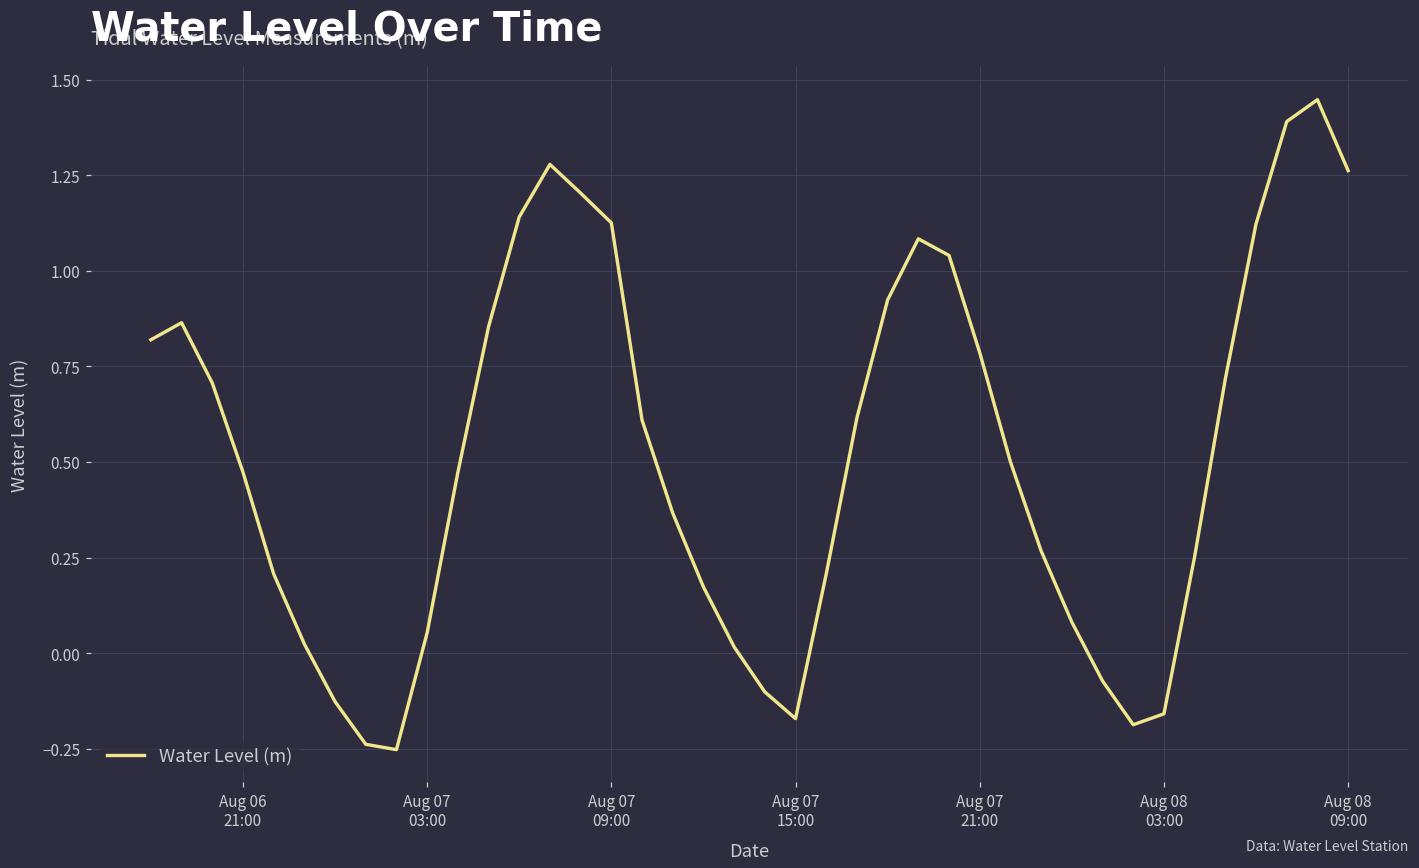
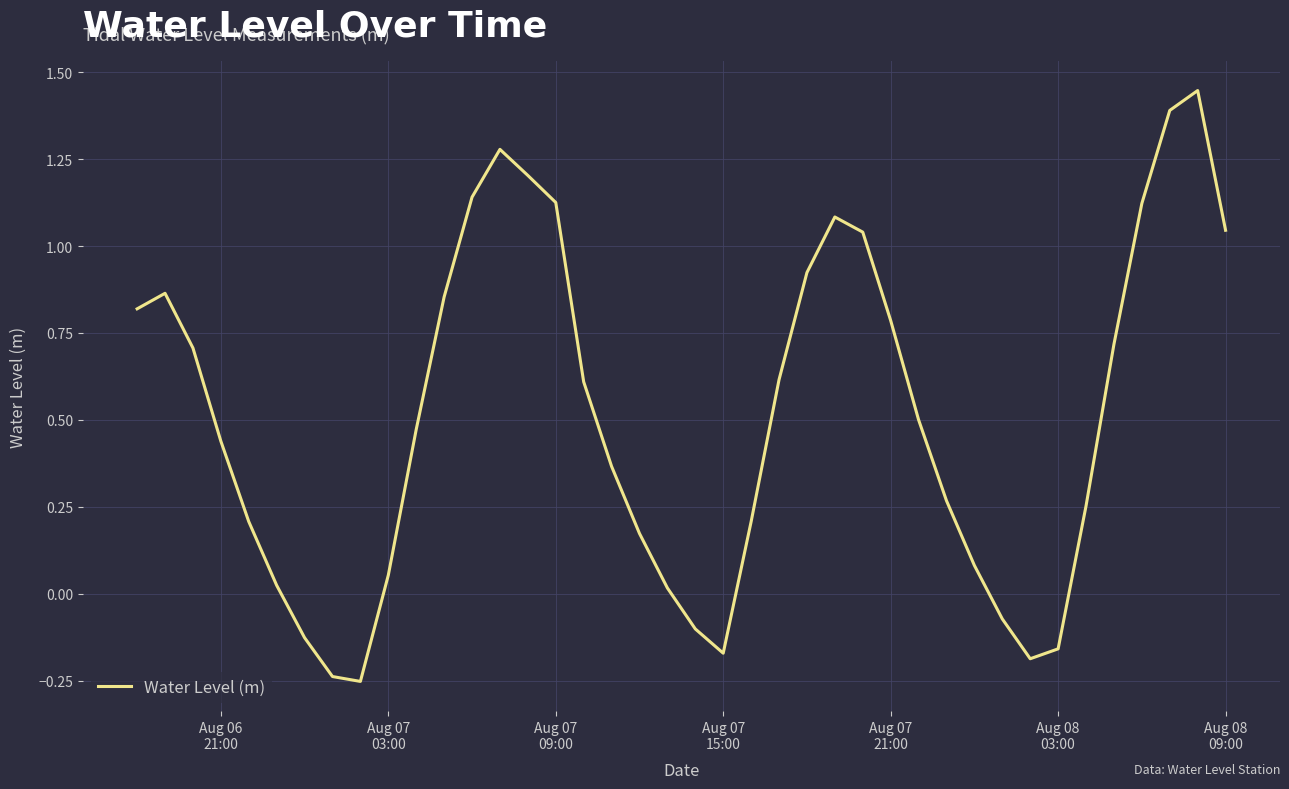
  {
-   "Aug 06 21:00": 0.47,
+   "Aug 06 21:00": 0.44,
    "Aug 07 03:00": 0.05,
    "Aug 07 09:00": 1.13,
    "Aug 07 15:00": -0.17,
    "Aug 07 21:00": 0.79,
    "Aug 08 03:00": -0.16,
-   "Aug 08 09:00": 1.26
+   "Aug 08 09:00": 1.05
  }
